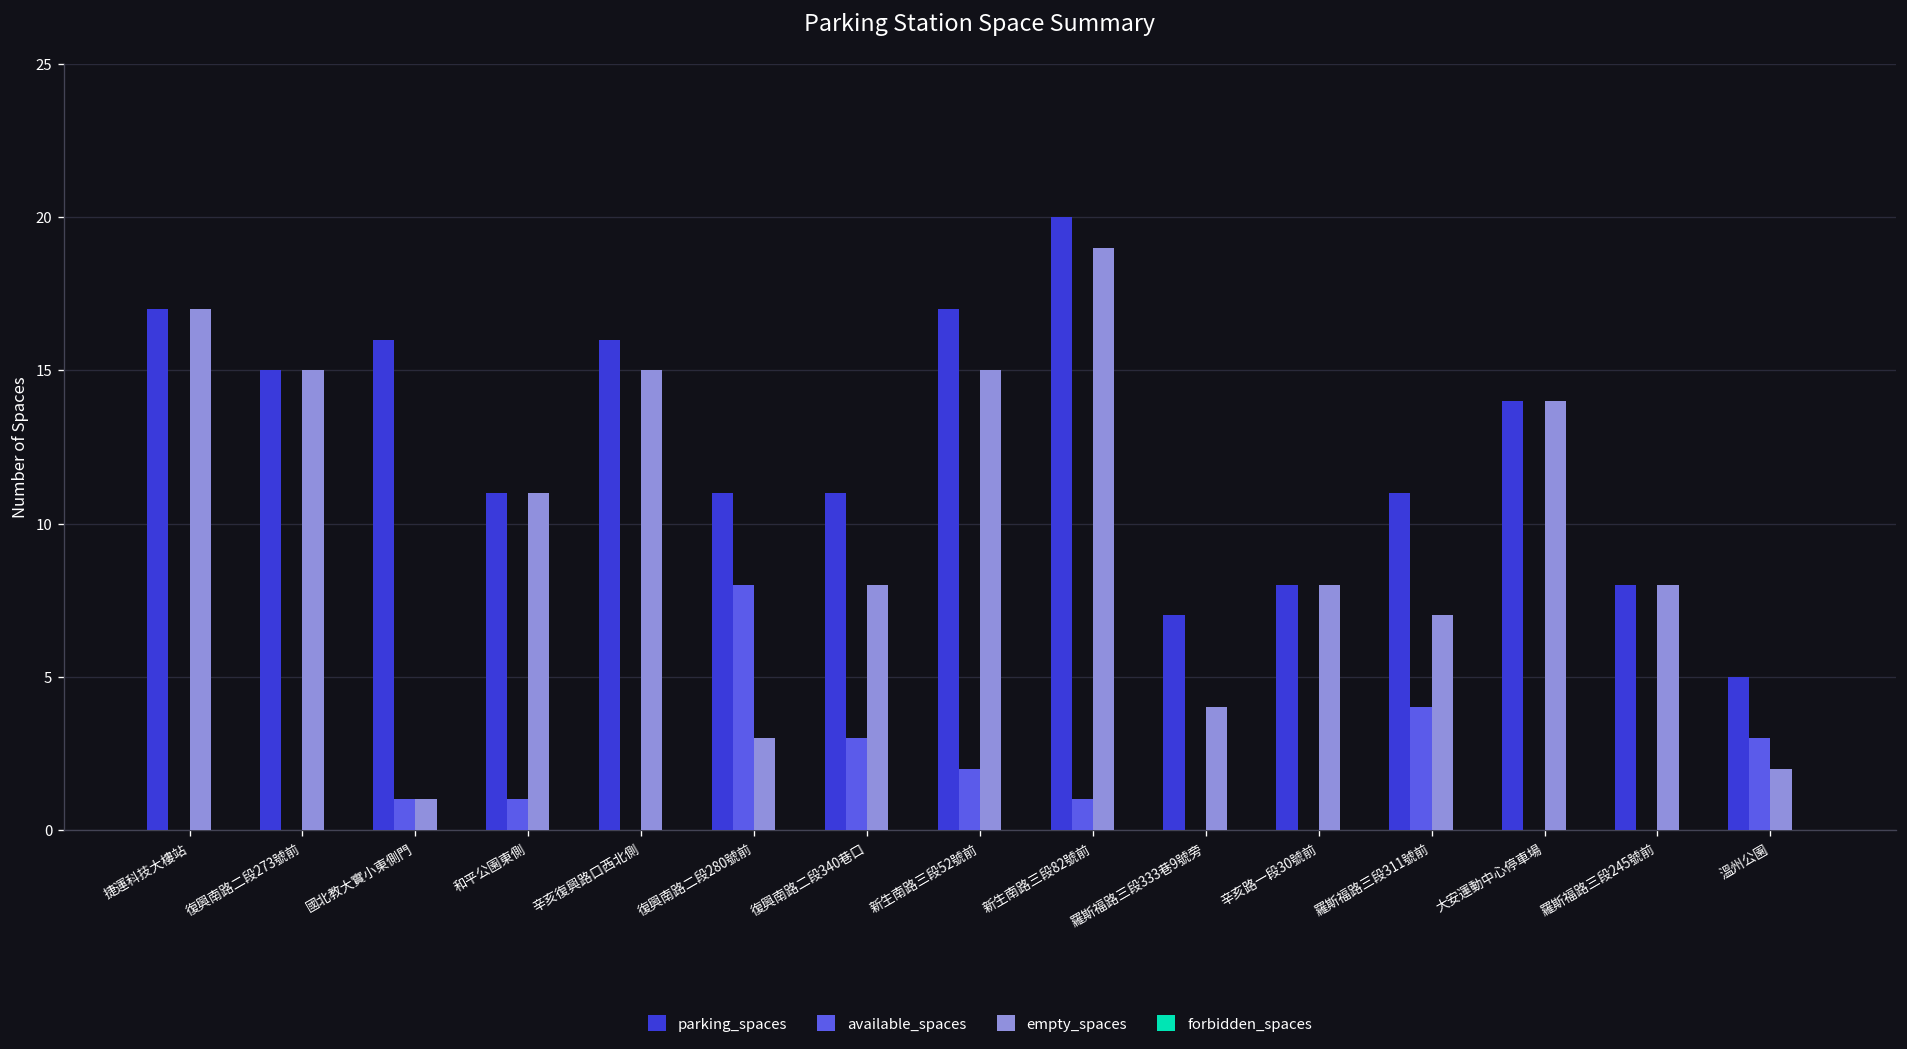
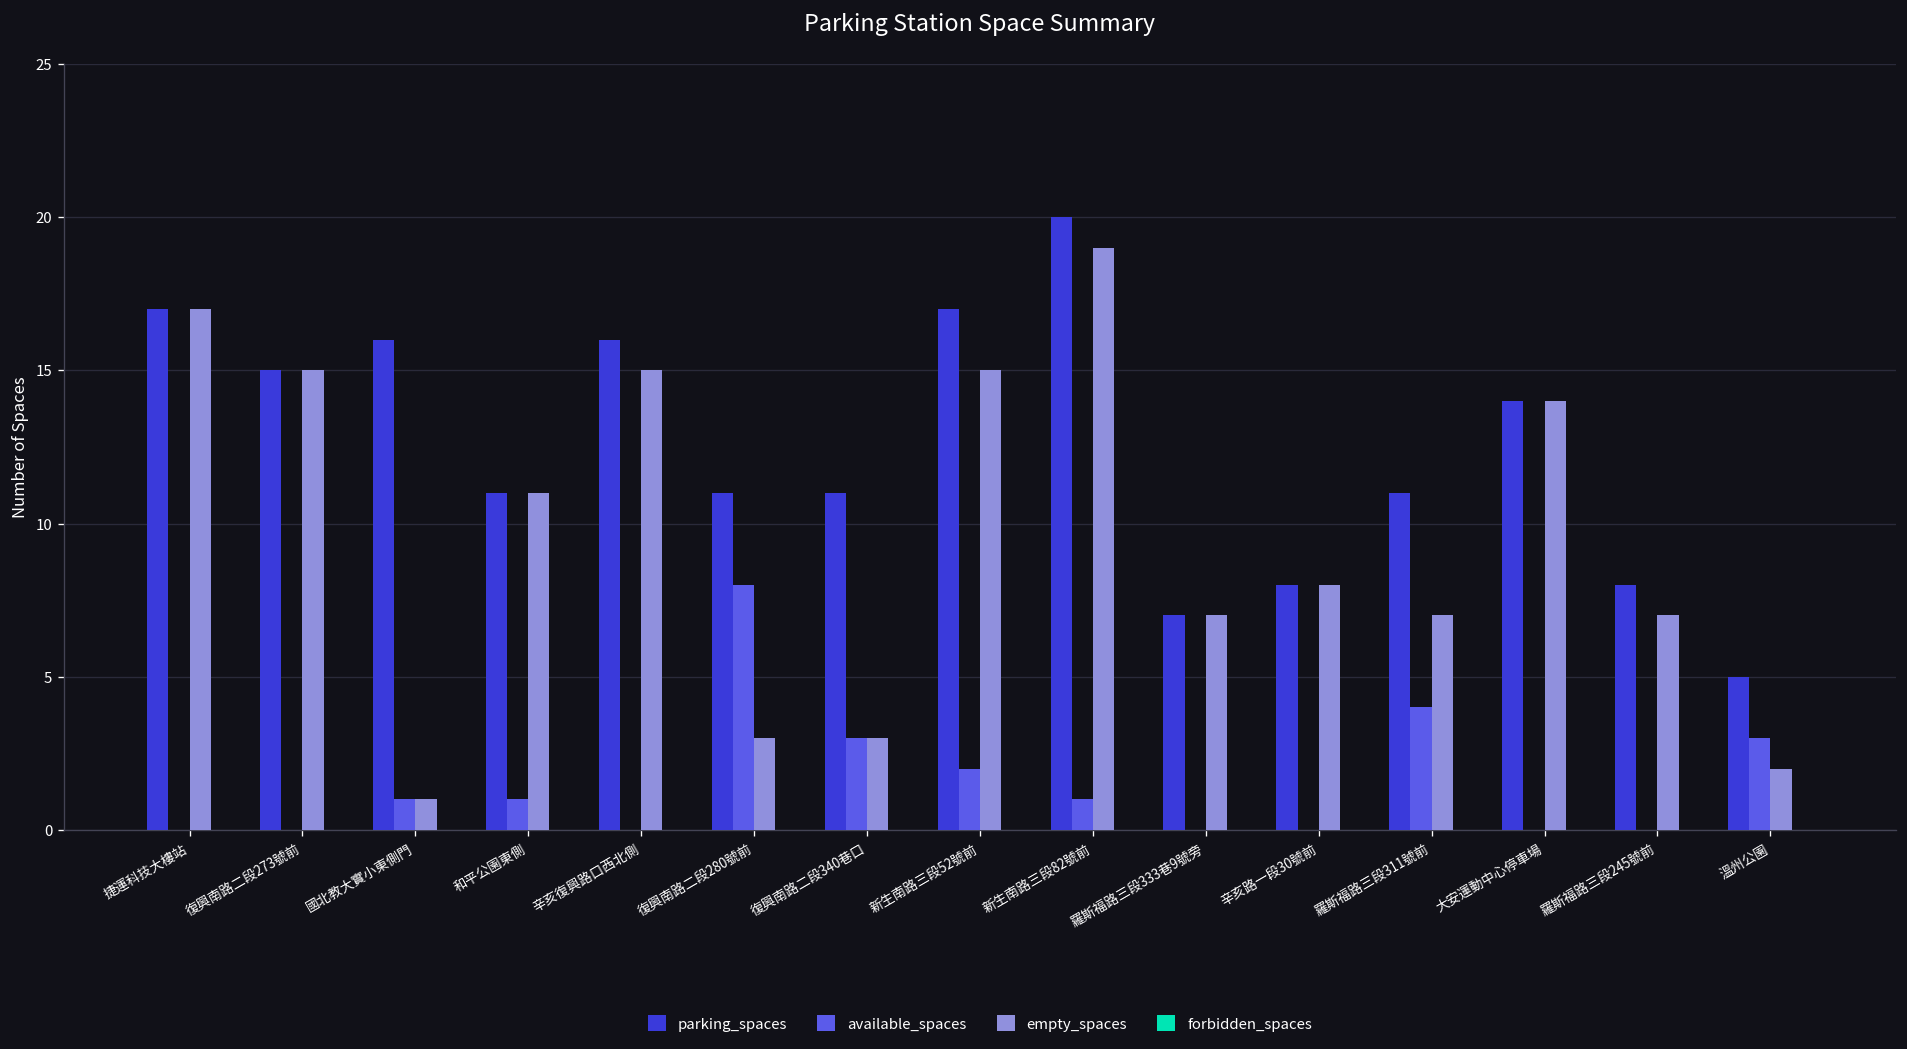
  {
    "empty_spaces": {
      "捷運科技大樓站": 17,
      "復興南路二段273號前": 15,
      "國北教大實小東側門": 1,
      "和平公園東側": 11,
      "辛亥復興路口西北側": 15,
      "復興南路二段280號前": 3,
-     "復興南路二段340巷口": 8,
+     "復興南路二段340巷口": 3,
      "新生南路三段52號前": 15,
      "新生南路三段82號前": 19,
-     "羅斯福路三段333巷9號旁": 4,
+     "羅斯福路三段333巷9號旁": 7,
      "辛亥路一段30號前": 8,
      "羅斯福路三段311號前": 7,
      "大安運動中心停車場": 14,
-     "羅斯福路三段245號前": 8,
+     "羅斯福路三段245號前": 7,
      "溫州公園": 2
    },
    "forbidden_spaces": {
      "捷運科技大樓站": 0,
      "復興南路二段273號前": 0,
      "國北教大實小東側門": 0,
      "和平公園東側": 0,
      "辛亥復興路口西北側": 0,
      "復興南路二段280號前": 0,
      "復興南路二段340巷口": 0,
      "新生南路三段52號前": 0,
      "新生南路三段82號前": 0,
      "羅斯福路三段333巷9號旁": 0,
      "辛亥路一段30號前": 0,
      "羅斯福路三段311號前": 0,
      "大安運動中心停車場": 0,
      "羅斯福路三段245號前": 0,
      "溫州公園": 0
    }
  }
